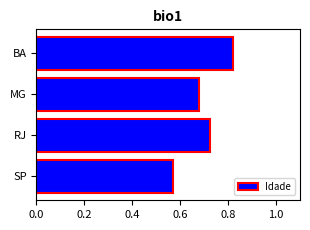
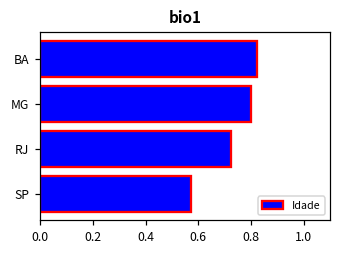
  {
    "BA": 0.82,
-   "MG": 0.68,
+   "MG": 0.80,
    "RJ": 0.73,
    "SP": 0.57
  }
